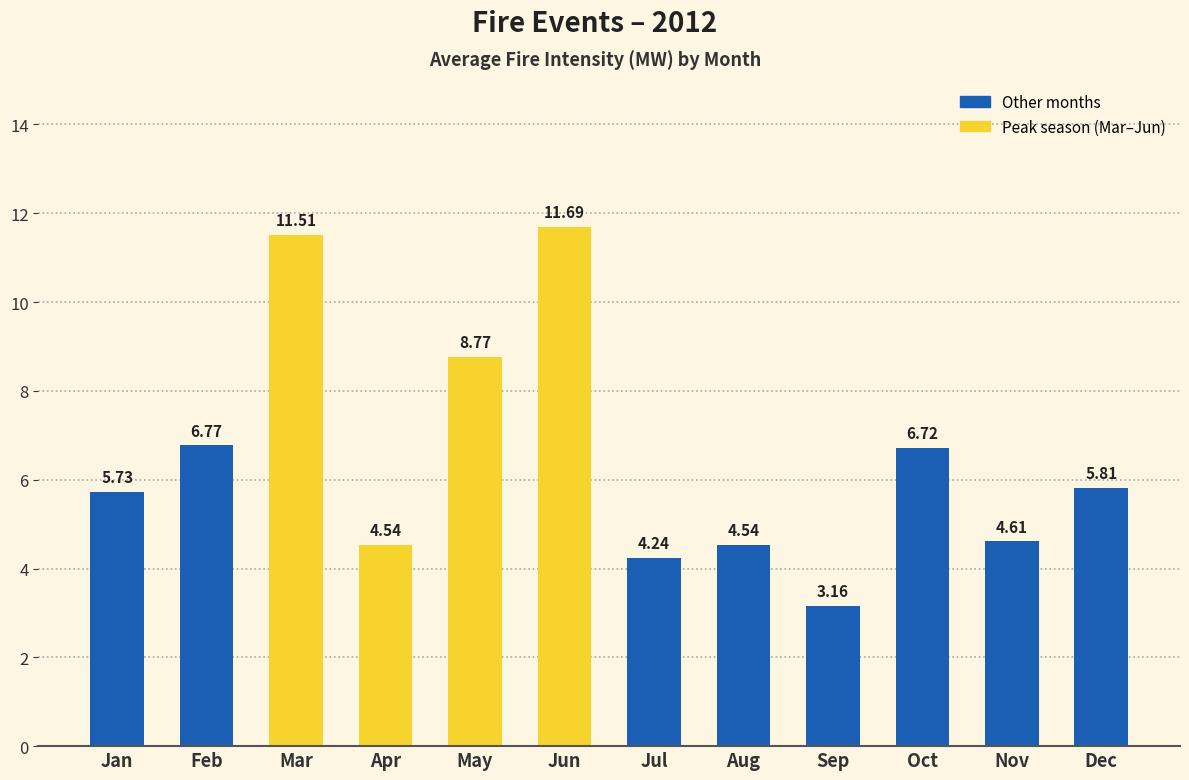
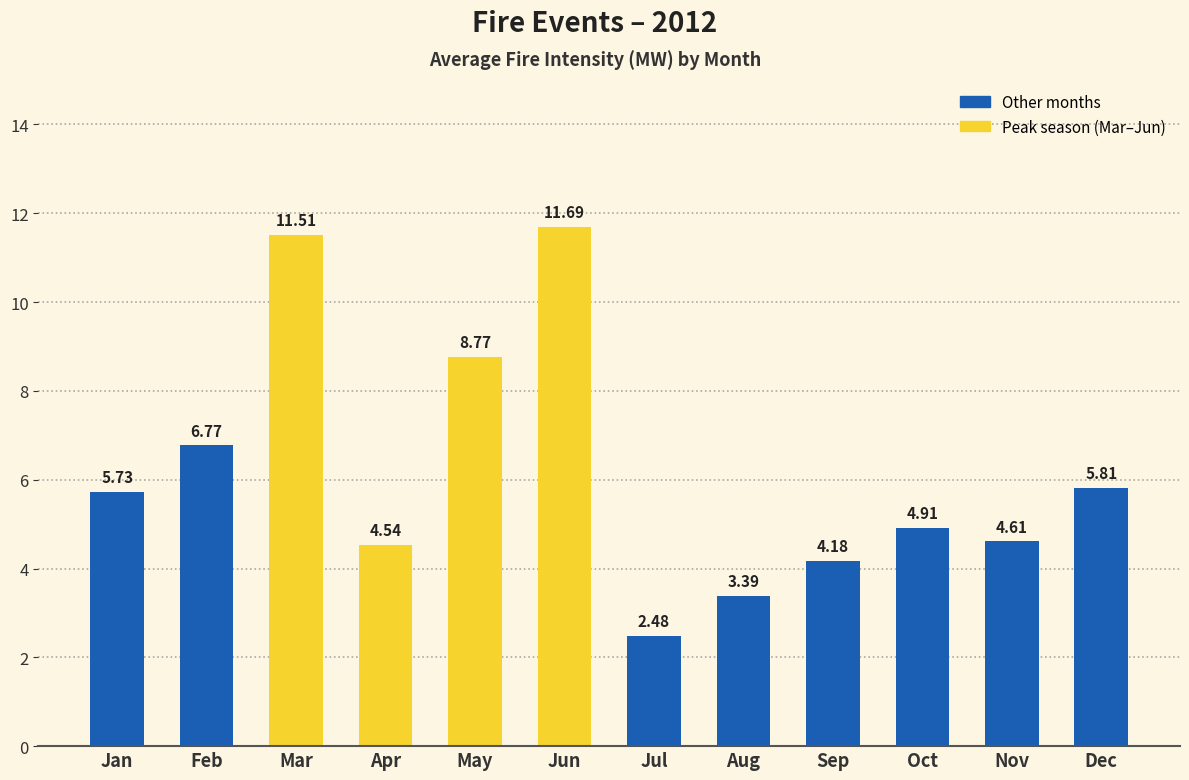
  {
    "Jan": 5.73,
    "Feb": 6.77,
    "Mar": 11.51,
    "Apr": 4.54,
    "May": 8.77,
    "Jun": 11.69,
-   "Jul": 4.24,
-   "Aug": 4.54,
-   "Sep": 3.16,
-   "Oct": 6.72,
+   "Jul": 2.48,
+   "Aug": 3.39,
+   "Sep": 4.18,
+   "Oct": 4.91,
    "Nov": 4.61,
    "Dec": 5.81
  }
